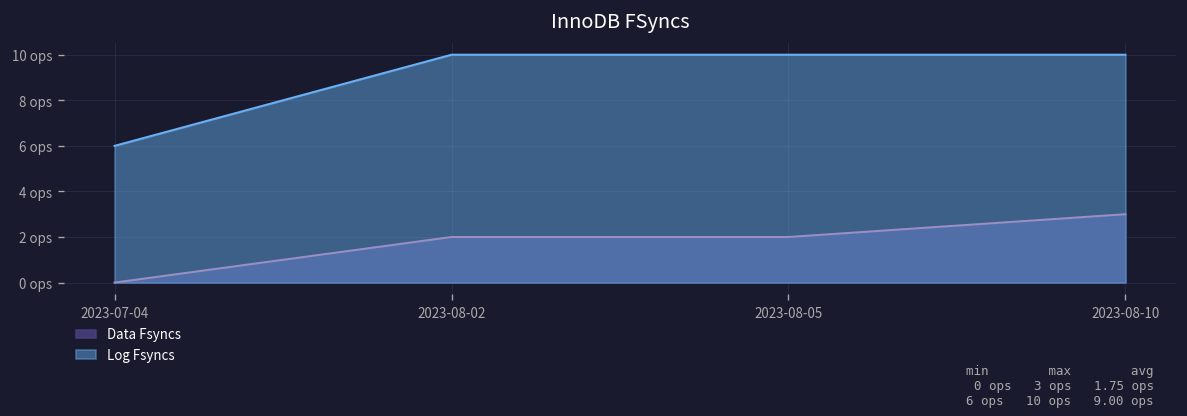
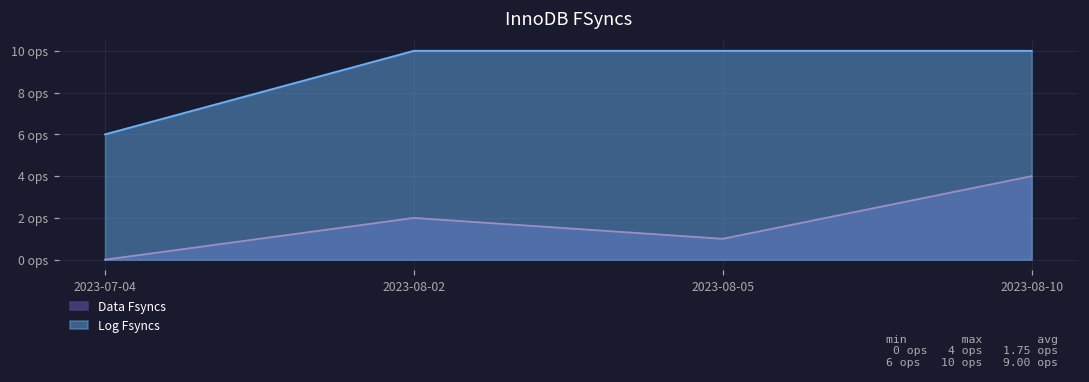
  {
    "Data Fsyncs": {
-     "2023-08-05": "2 ops",
-     "2023-08-10": "3"
+     "2023-08-05": "1 ops",
+     "2023-08-10": "4"
    },
    "Log Fsyncs": {
      "2023-07-04": "6 ops",
      "2023-08-02": "10 ops",
      "2023-08-05": "10 ops",
      "2023-08-10": "10 ops"
    }
  }
